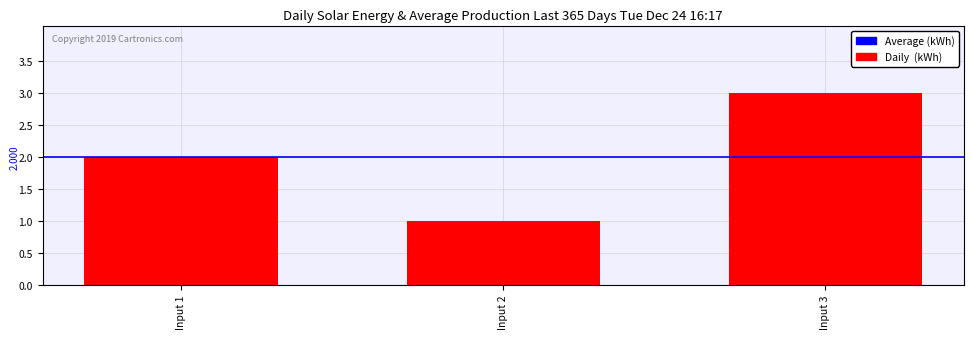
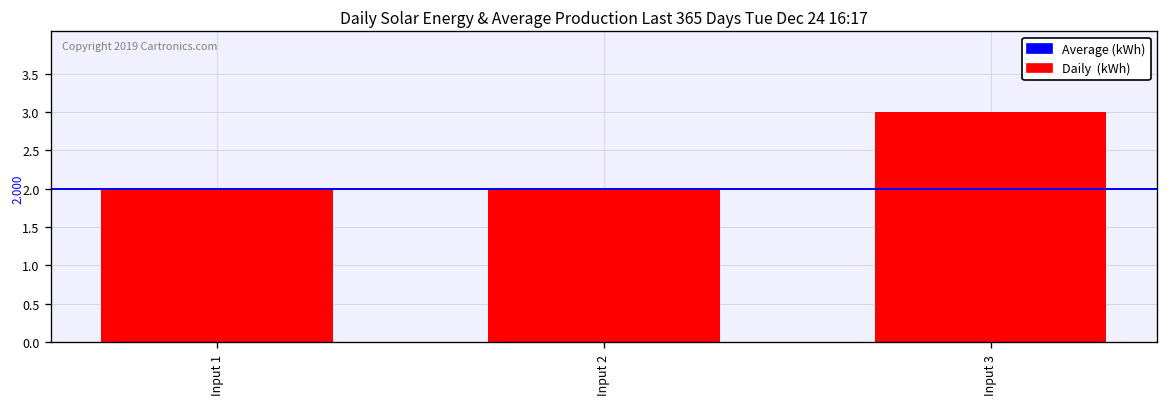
  {
    "Input 1": 2,
-   "Input 2": 1,
+   "Input 2": 2,
    "Input 3": 3
  }
